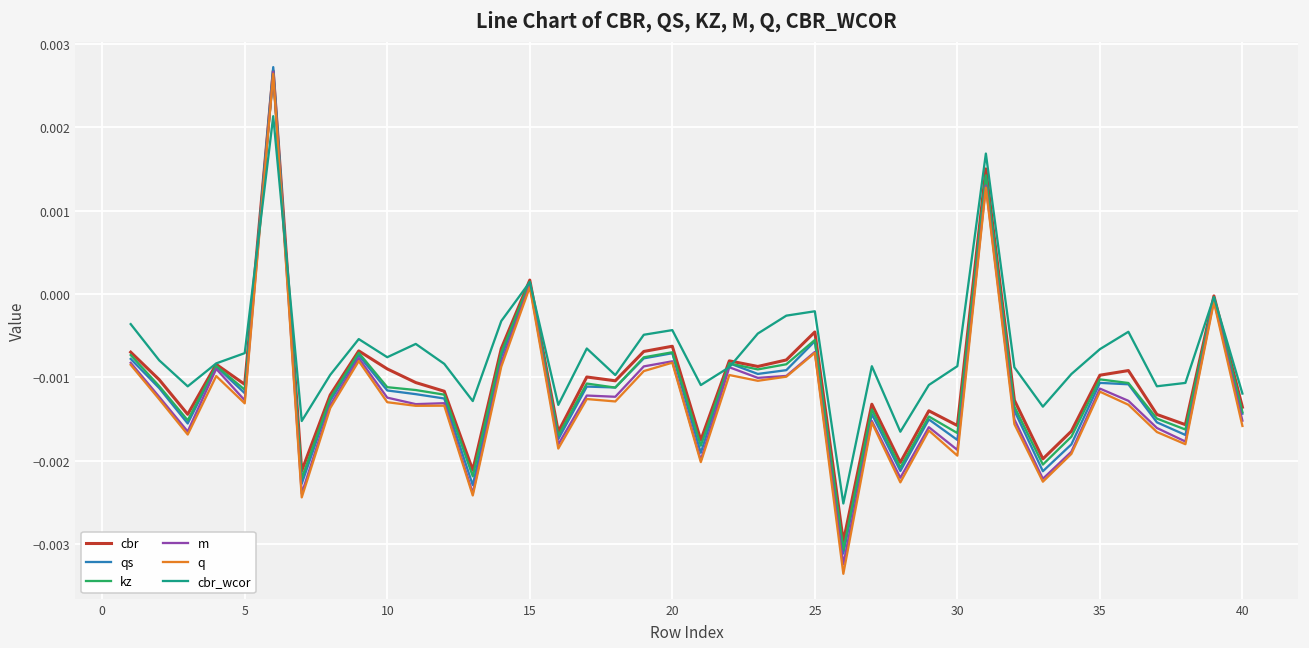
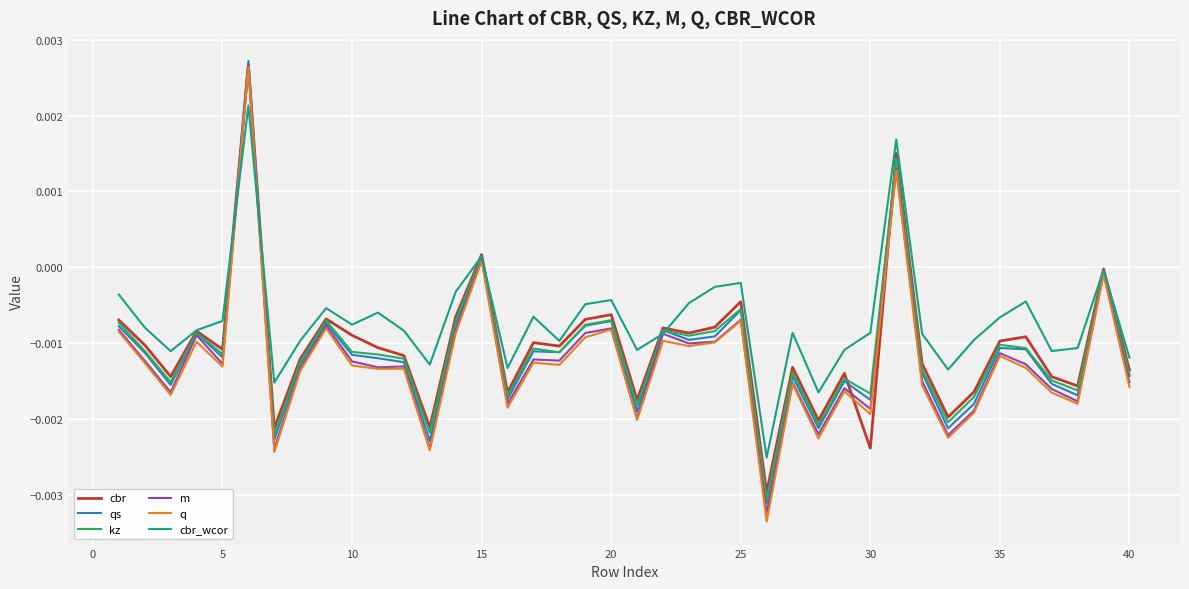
  {
    "cbr": {
      "5": -0.0011,
      "10": -0.0009,
      "20": -0.0006,
      "25": -0.0005,
-     "30": -0.0016,
+     "30": -0.0024,
      "35": -0.0010,
      "40": -0.0014
    },
    "qs": {
      "5": -0.0012,
      "10": -0.0012,
      "30": -0.0017,
      "35": -0.0011
    },
    "m": {
      "5": -0.0013,
      "10": -0.0012,
      "30": -0.0019,
      "35": -0.0011,
      "40": -0.0015
    },
    "q": {
      "5": -0.0013,
      "10": -0.0013,
      "30": -0.0019,
      "35": -0.0012,
      "40": -0.0016
    }
  }
